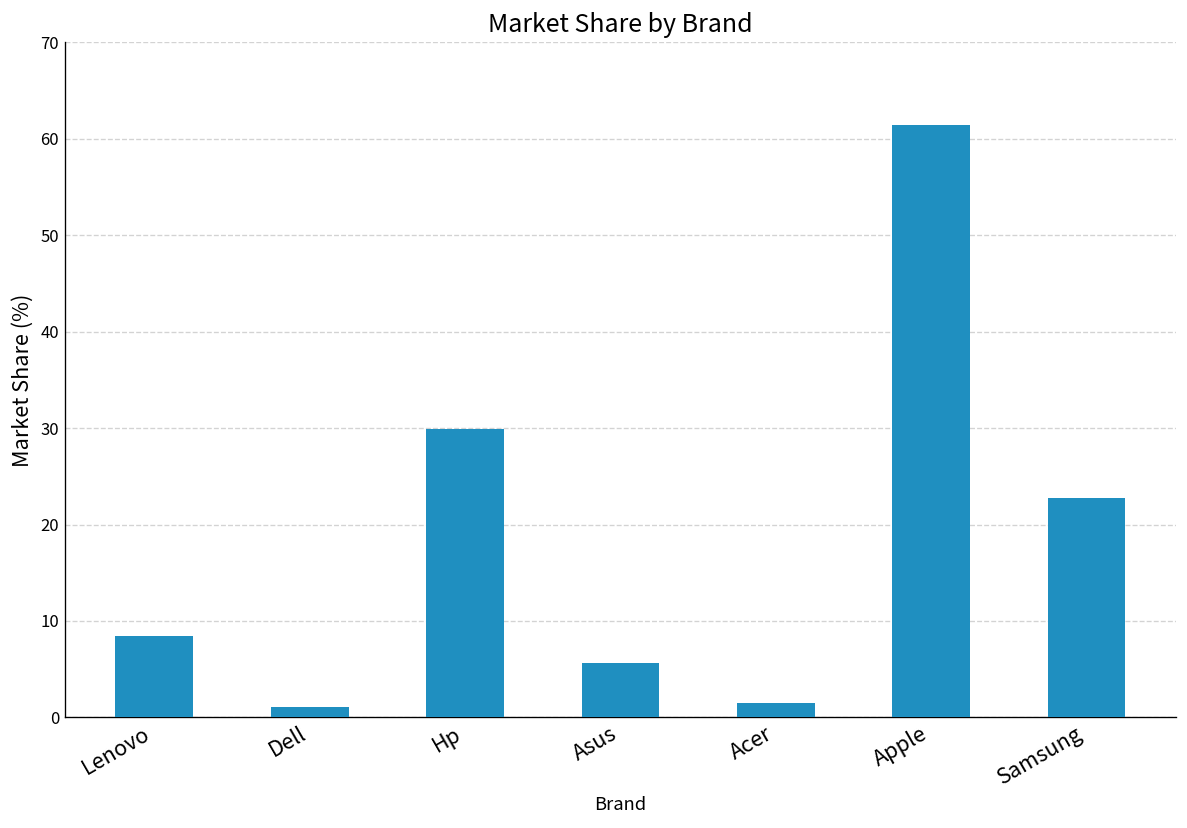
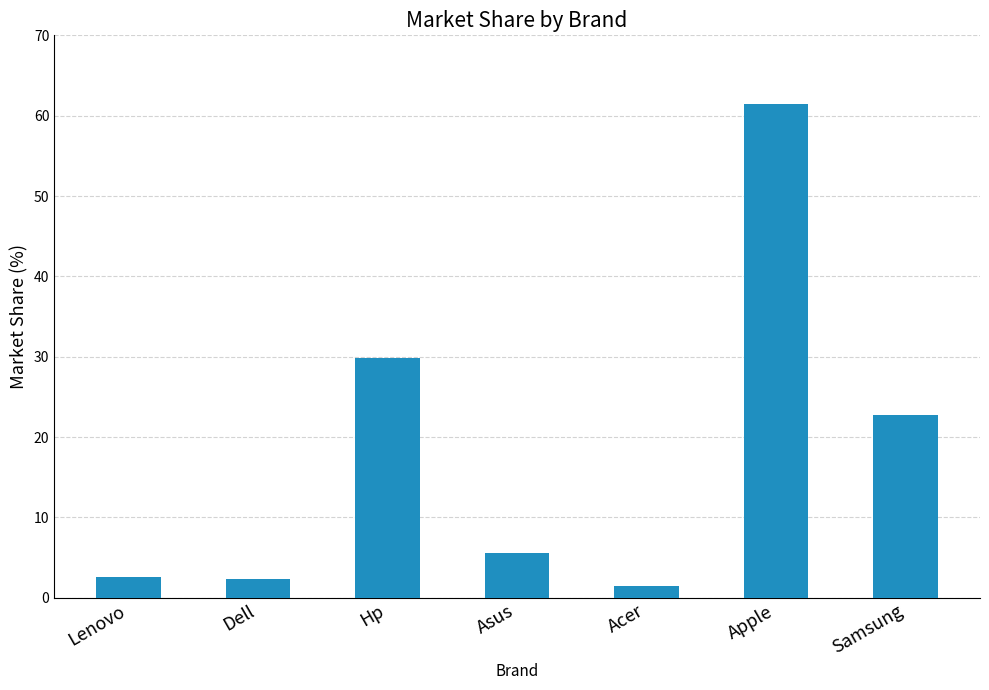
  {
-   "Lenovo": 8,
-   "Dell": 1,
+   "Lenovo": 3,
+   "Dell": 2,
    "Hp": 30,
    "Asus": 6,
    "Acer": 2,
    "Apple": 61,
    "Samsung": 23
  }
